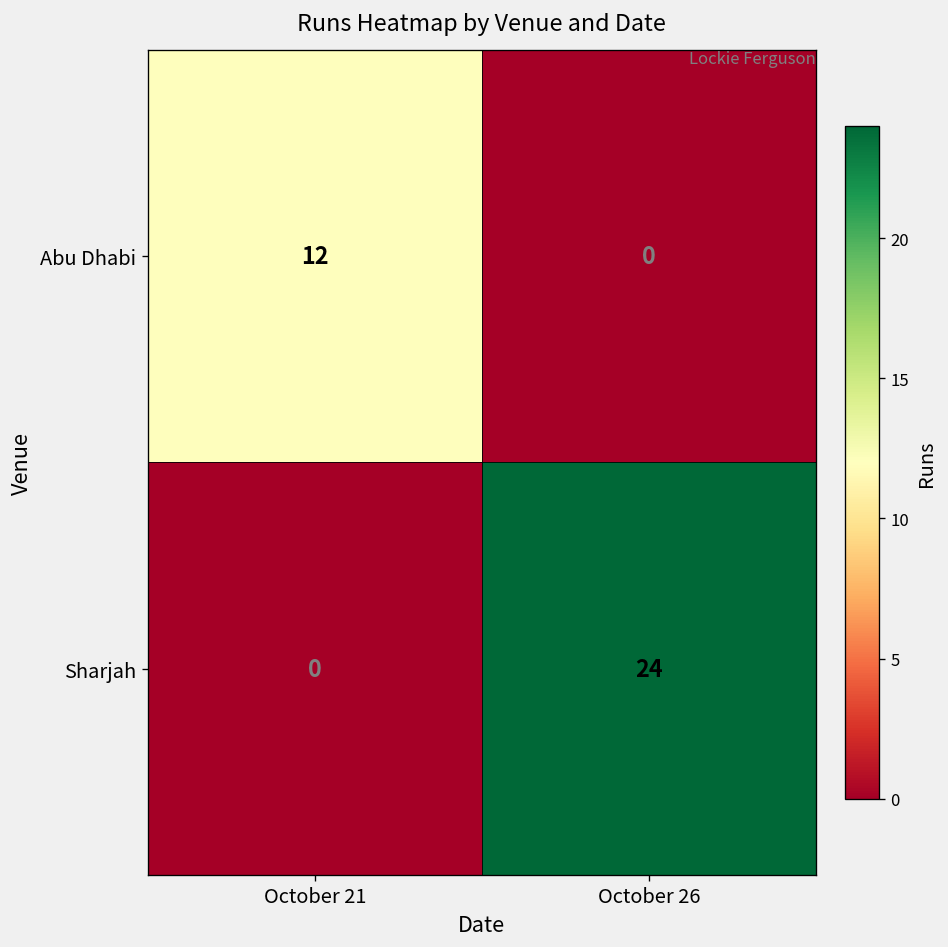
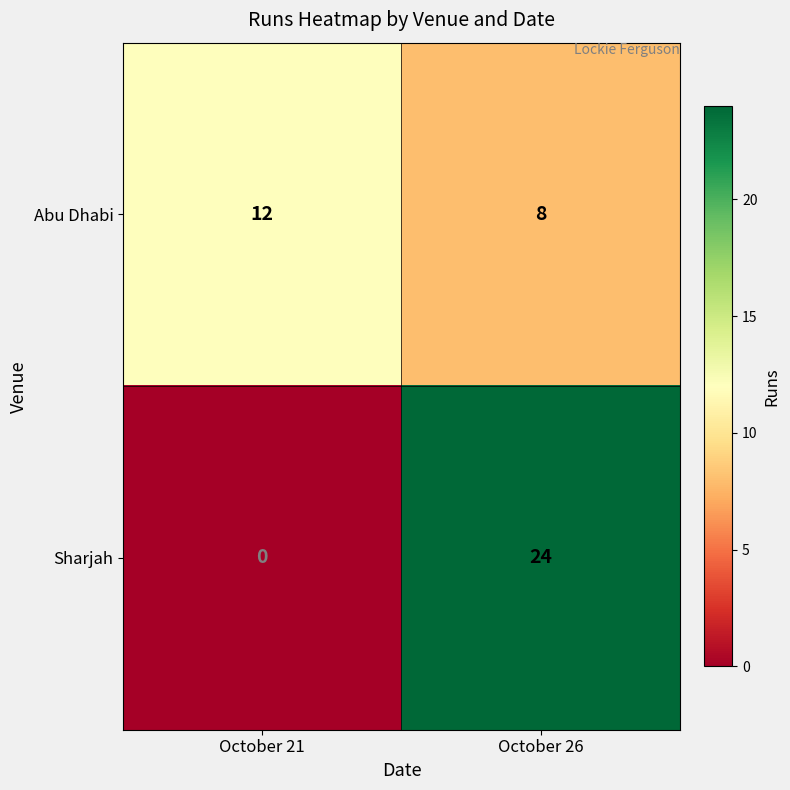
  {
    "Abu Dhabi": {
      "October 21": 12,
-     "October 26": 0
+     "October 26": 8
    },
    "Sharjah": {
      "October 21": 0,
      "October 26": 24
    }
  }
